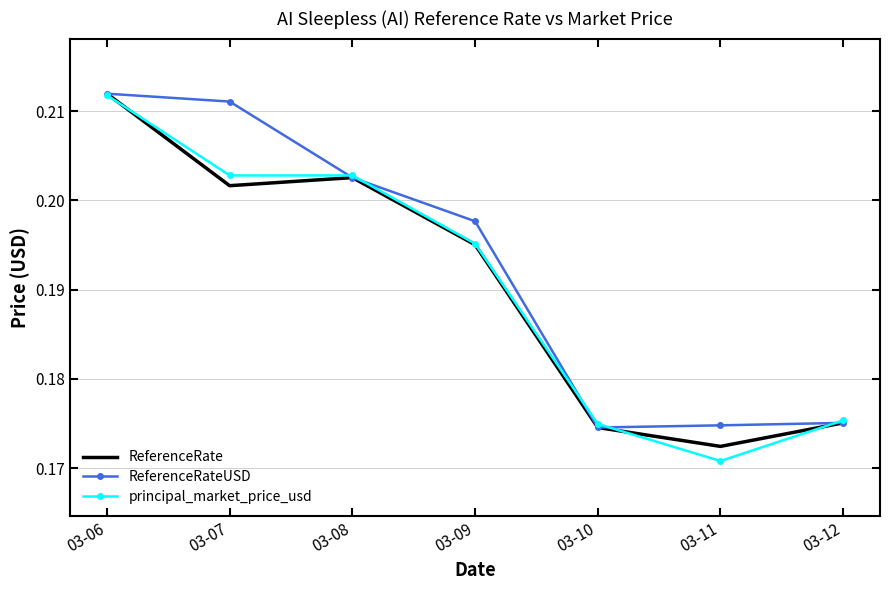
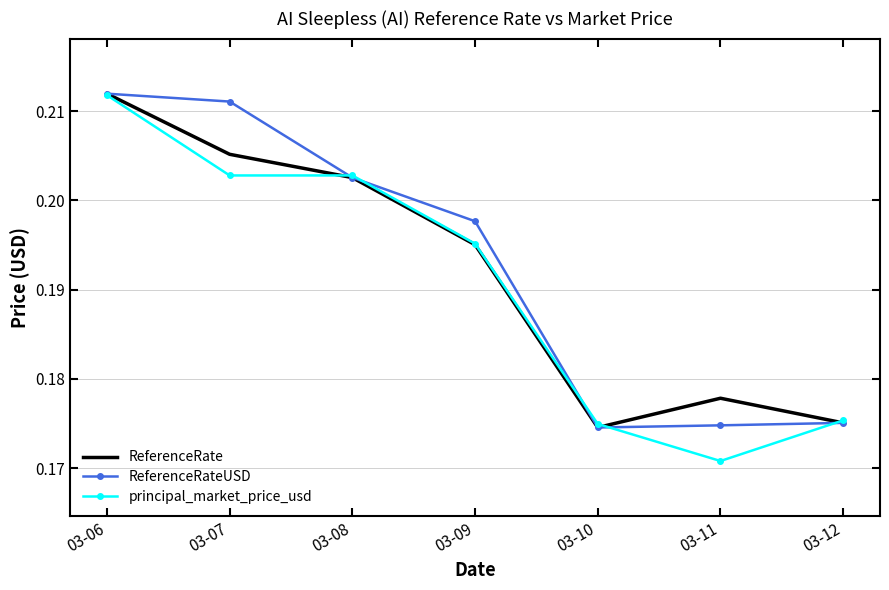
  {
    "ReferenceRate": {
-     "03-07": 0.202,
-     "03-11": 0.172
+     "03-07": 0.205,
+     "03-11": 0.178
    },
    "ReferenceRateUSD": {
      "03-07": 0.211,
      "03-09": 0.198,
      "03-11": 0.175
    },
    "principal_market_price_usd": {
      "03-07": 0.203,
      "03-10": 0.175,
      "03-11": 0.171
    }
  }
